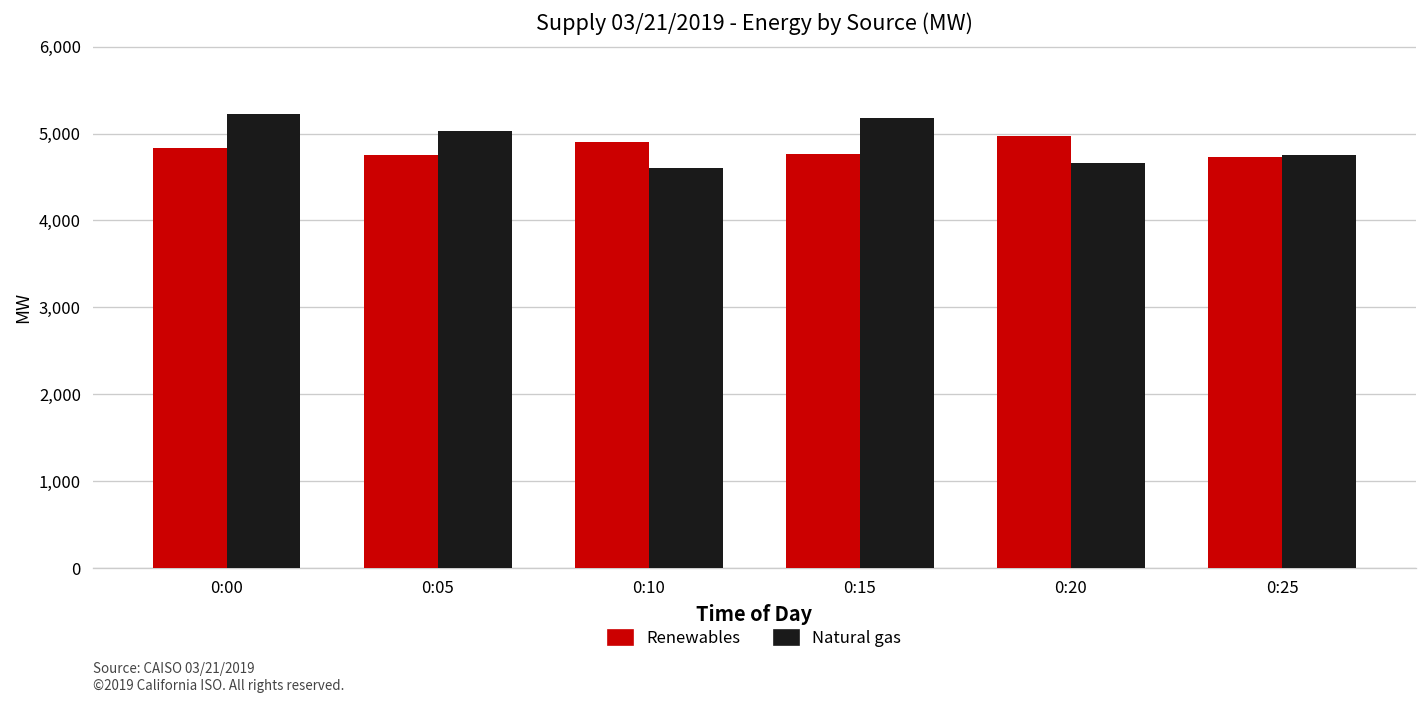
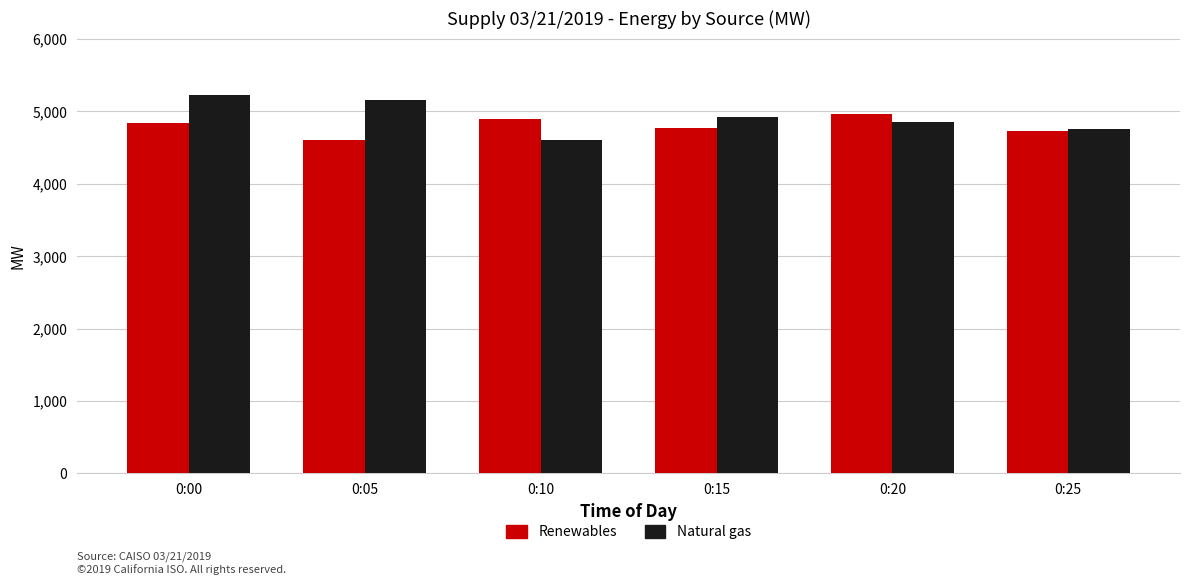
  {
    "Renewables": {
      "0:00": "4,800",
-     "0:05": "4,800",
+     "0:05": "4,600",
      "0:10": "4,900",
      "0:15": "4,800",
      "0:20": "5,000",
      "0:25": "4,700"
    },
    "Natural gas": {
      "0:00": "5,200",
-     "0:05": "5,000",
+     "0:05": "5,200",
      "0:10": "4,600",
-     "0:15": "5,200",
-     "0:20": "4,700",
+     "0:15": "4,900",
+     "0:20": "4,800",
      "0:25": "4,800"
    }
  }
